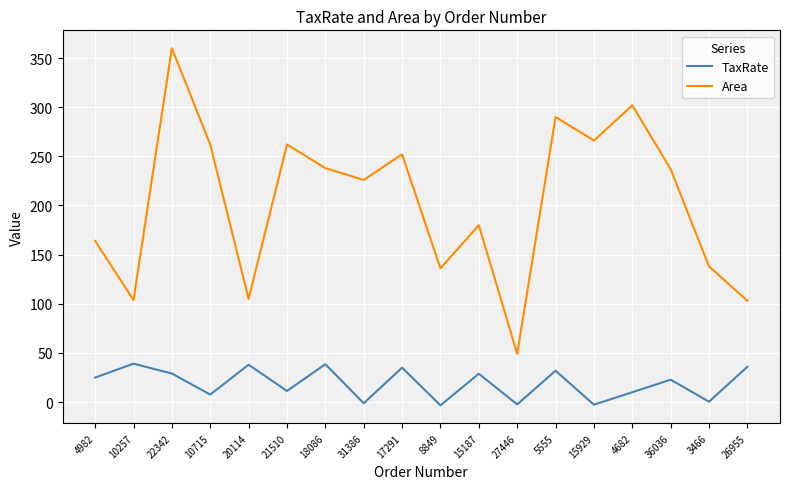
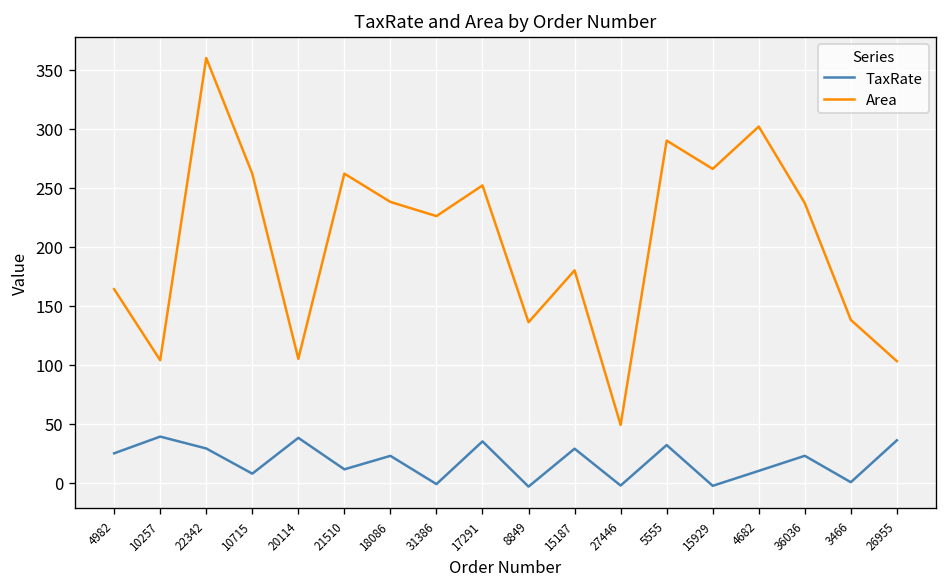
  {
    "TaxRate": {
      "4982": 20,
      "10257": 40,
      "22342": 30,
      "10715": 10,
      "20114": 40,
      "21510": 10,
-     "18086": 40,
+     "18086": 20,
      "31386": 0,
      "17291": 40,
      "8849": 0,
      "15187": 30,
      "27446": 0,
      "5555": 30,
      "15929": 0,
      "4682": 10,
      "36036": 20,
      "3466": 0,
      "26955": 40
    },
    "Area": {
      "4982": 160,
      "10257": 100,
      "22342": 360,
      "10715": 260,
      "20114": 110,
      "21510": 260,
      "18086": 240,
      "31386": 230,
      "17291": 250,
      "8849": 140,
      "15187": 180,
      "27446": 50,
      "5555": 290,
      "15929": 270,
      "4682": 300,
      "36036": 240,
      "3466": 140,
      "26955": 100
    }
  }
